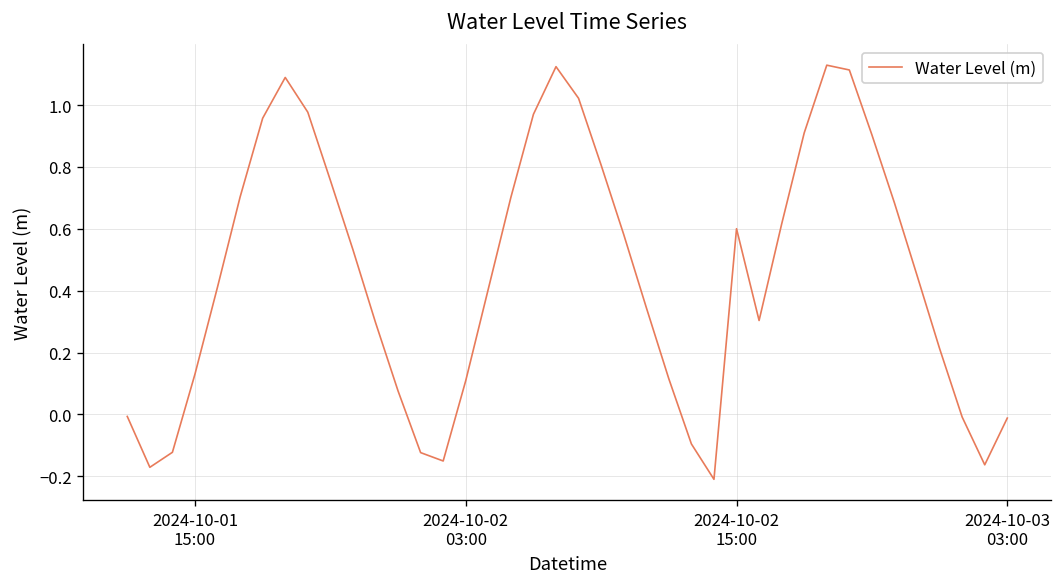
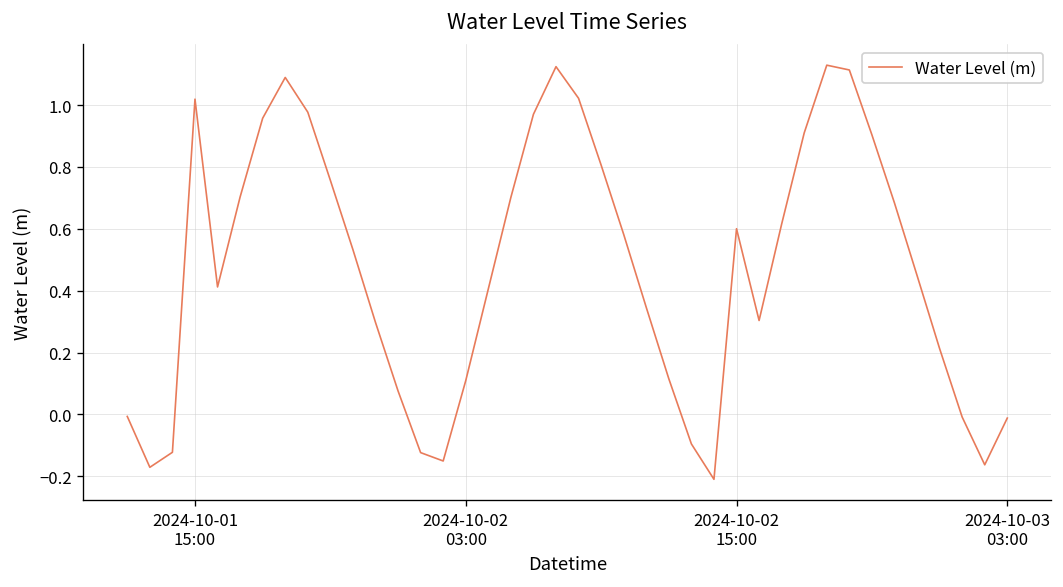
  {
-   "2024-10-01 15:00": 0.13,
+   "2024-10-01 15:00": 1.02,
    "2024-10-02 03:00": 0.11,
    "2024-10-02 15:00": 0.60,
    "2024-10-03 03:00": -0.01
  }
